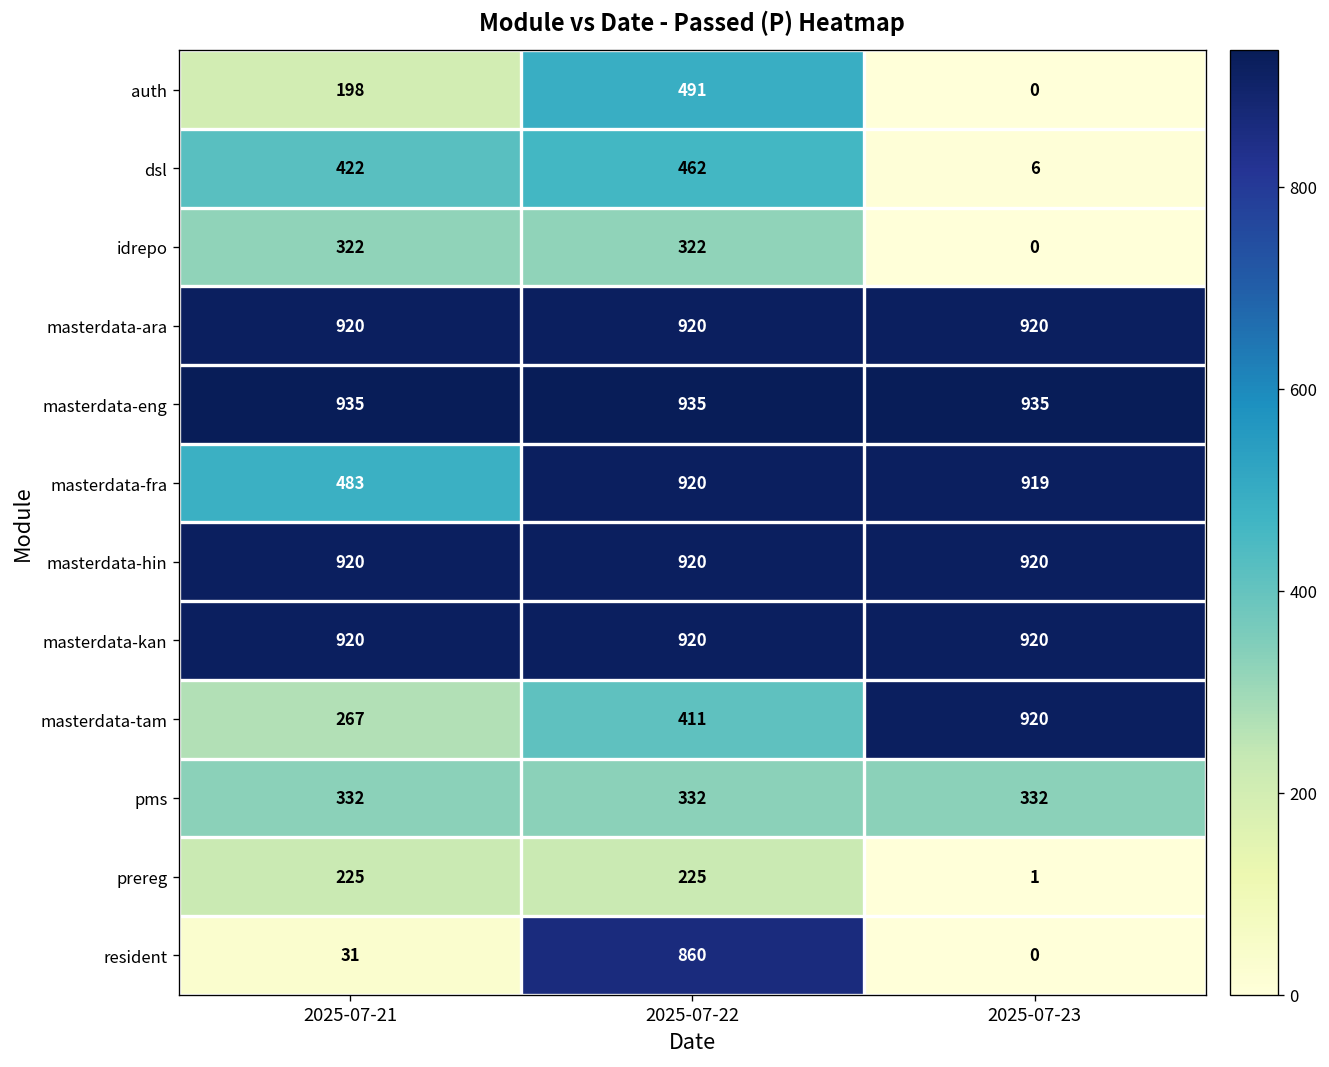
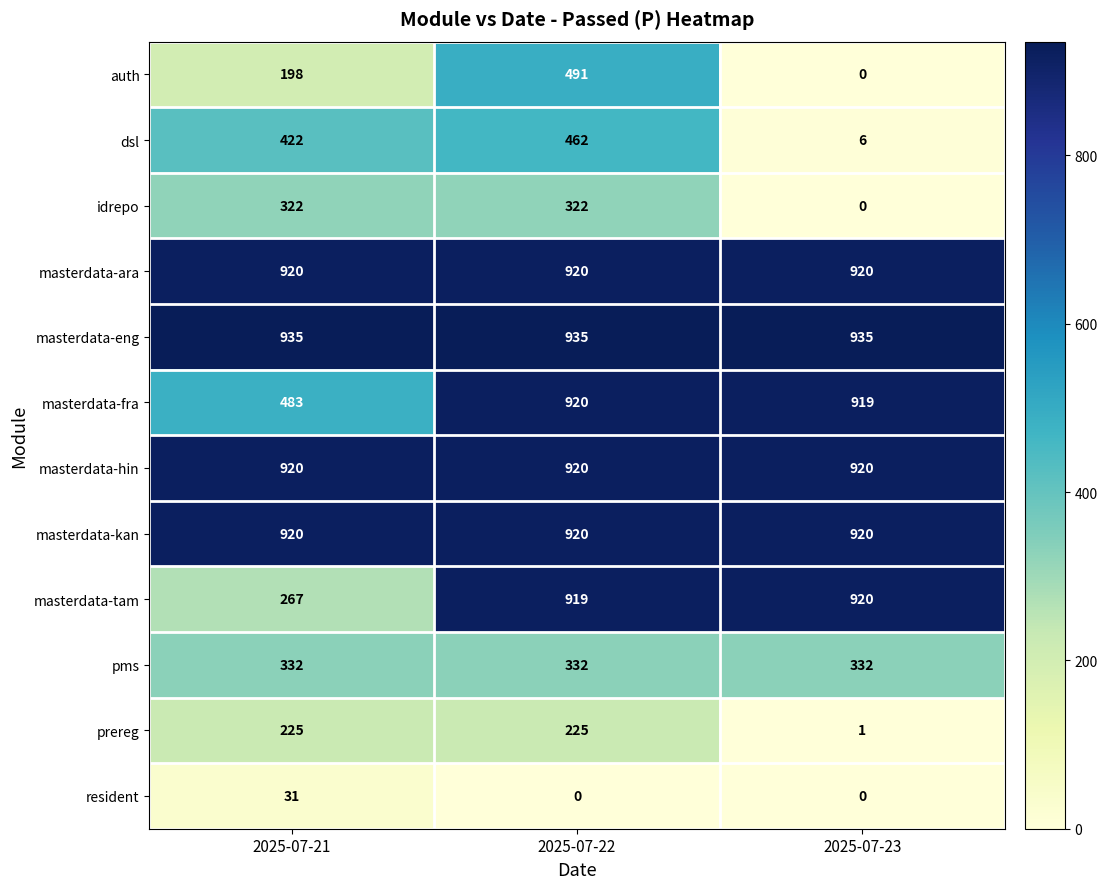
  {
    "auth": {
      "2025-07-21": 198,
      "2025-07-22": 491,
      "2025-07-23": 0
    },
    "dsl": {
      "2025-07-21": 422,
      "2025-07-22": 462,
      "2025-07-23": 6
    },
    "idrepo": {
      "2025-07-21": 322,
      "2025-07-22": 322,
      "2025-07-23": 0
    },
    "masterdata-ara": {
      "2025-07-21": 920,
      "2025-07-22": 920,
      "2025-07-23": 920
    },
    "masterdata-eng": {
      "2025-07-21": 935,
      "2025-07-22": 935,
      "2025-07-23": 935
    },
    "masterdata-fra": {
      "2025-07-21": 483,
      "2025-07-22": 920,
      "2025-07-23": 919
    },
    "masterdata-hin": {
      "2025-07-21": 920,
      "2025-07-22": 920,
      "2025-07-23": 920
    },
    "masterdata-kan": {
      "2025-07-21": 920,
      "2025-07-22": 920,
      "2025-07-23": 920
    },
    "masterdata-tam": {
      "2025-07-21": 267,
-     "2025-07-22": 411,
+     "2025-07-22": 919,
      "2025-07-23": 920
    },
    "pms": {
      "2025-07-21": 332,
      "2025-07-22": 332,
      "2025-07-23": 332
    },
    "prereg": {
      "2025-07-21": 225,
      "2025-07-22": 225,
      "2025-07-23": 1
    },
    "resident": {
      "2025-07-21": 31,
-     "2025-07-22": 860,
+     "2025-07-22": 0,
      "2025-07-23": 0
    }
  }
